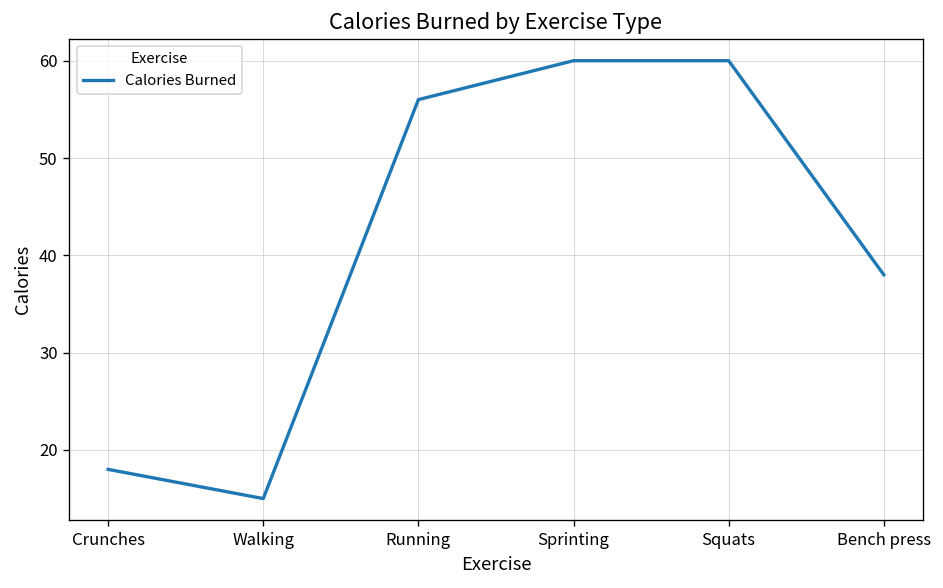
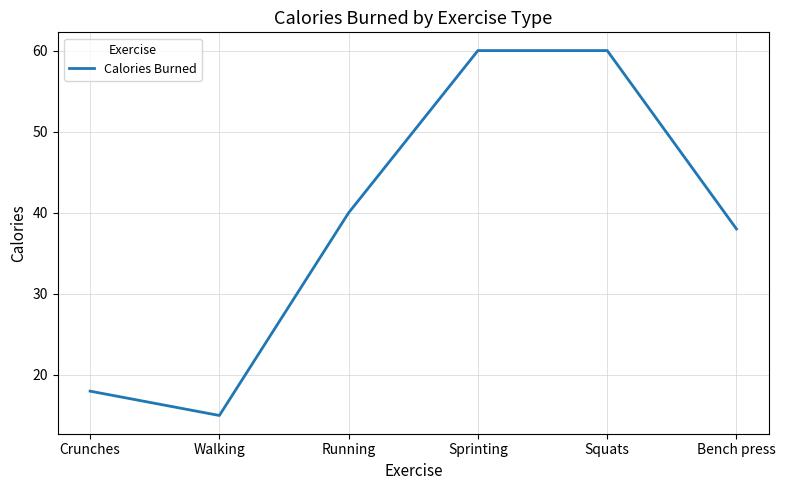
  {
    "Crunches": 18,
    "Walking": 15,
-   "Running": 56,
+   "Running": 40,
    "Sprinting": 60,
    "Squats": 60,
    "Bench press": 38
  }
